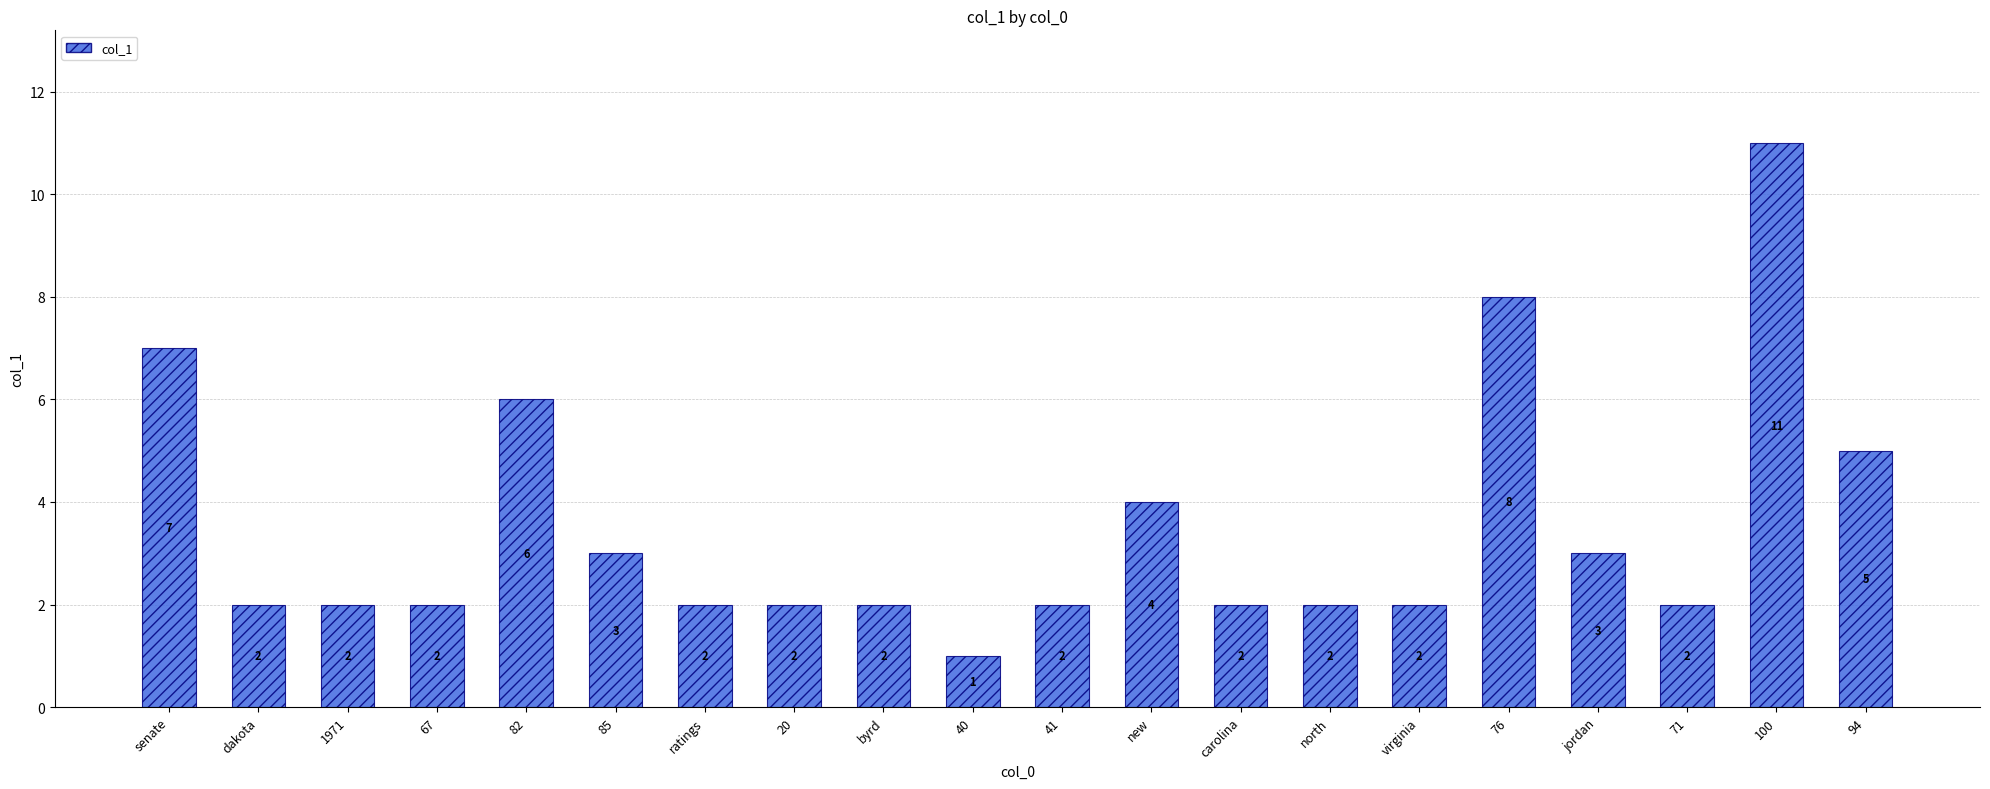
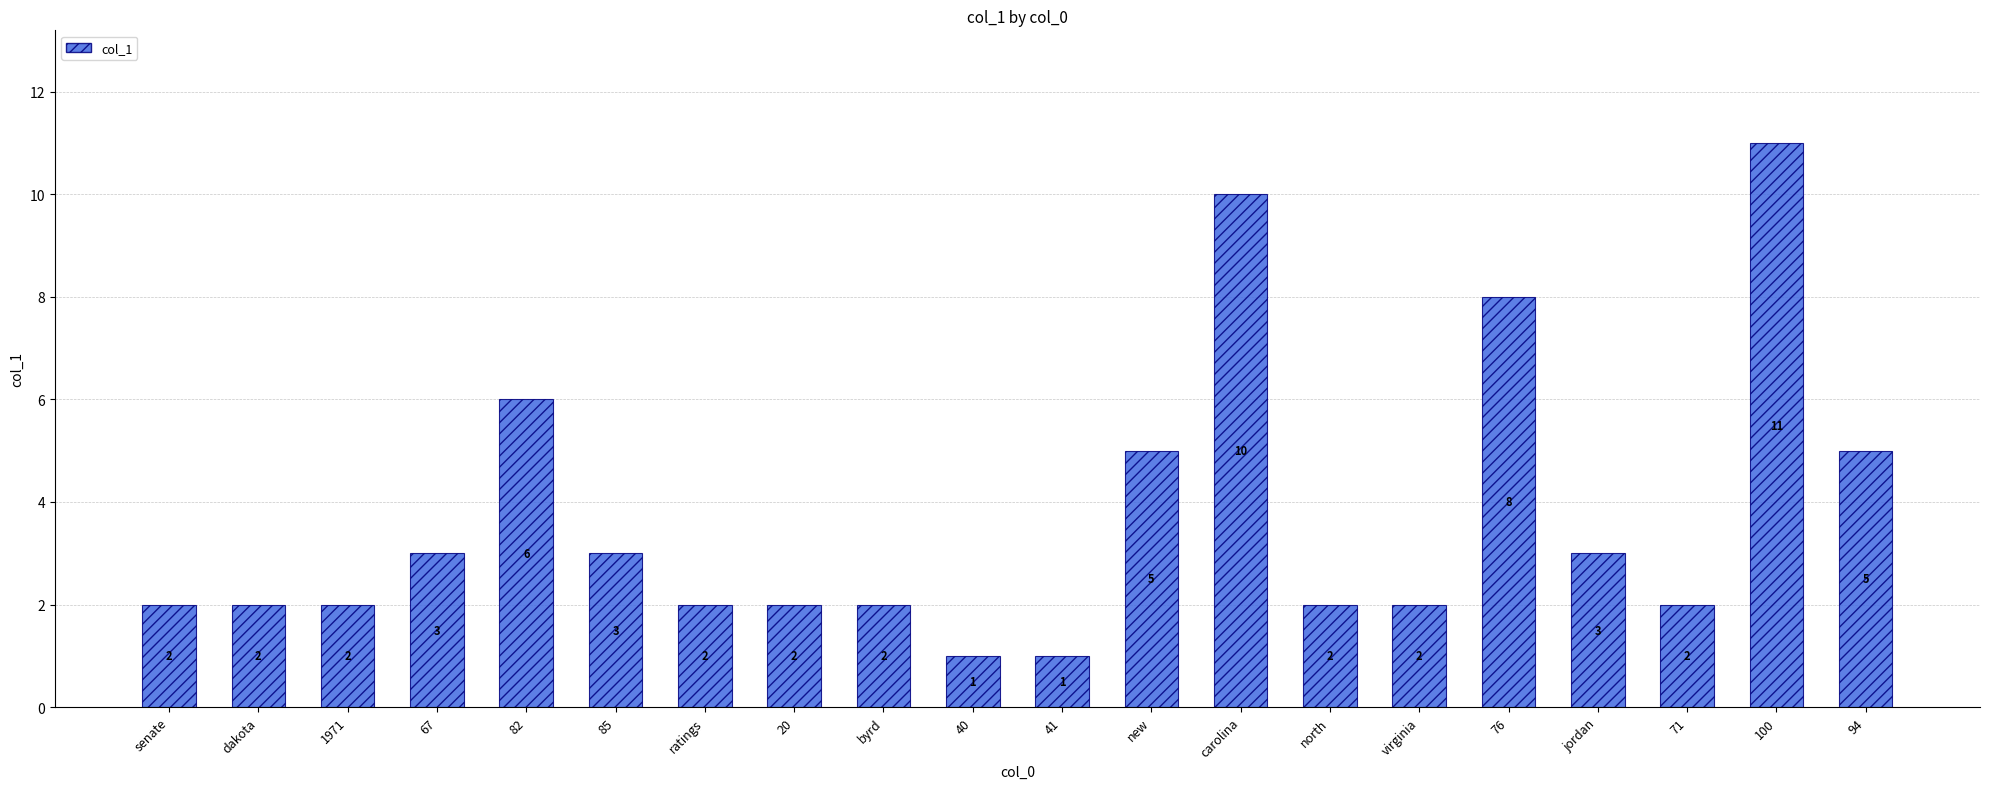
  {
-   "senate": 7,
+   "senate": 2,
    "dakota": 2,
    "1971": 2,
-   "67": 2,
+   "67": 3,
    "82": 6,
    "85": 3,
    "ratings": 2,
    "20": 2,
    "byrd": 2,
    "40": 1,
-   "41": 2,
-   "new": 4,
-   "carolina": 2,
+   "41": 1,
+   "new": 5,
+   "carolina": 10,
    "north": 2,
    "virginia": 2,
    "76": 8,
    "jordan": 3,
    "71": 2,
    "100": 11,
    "94": 5
  }
